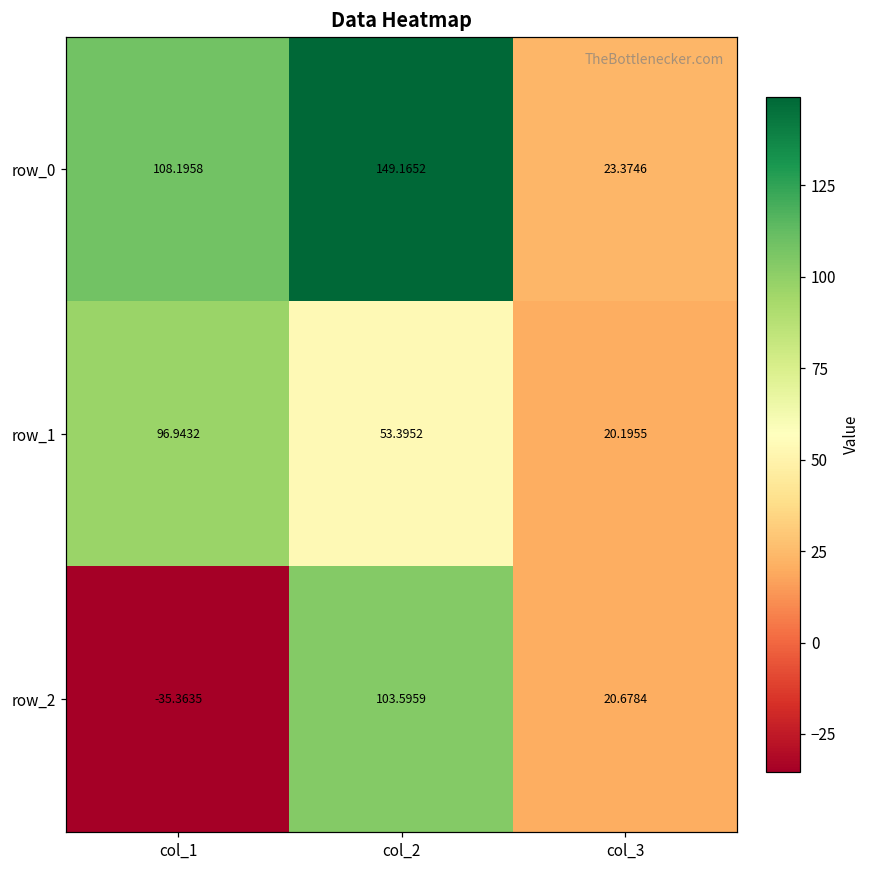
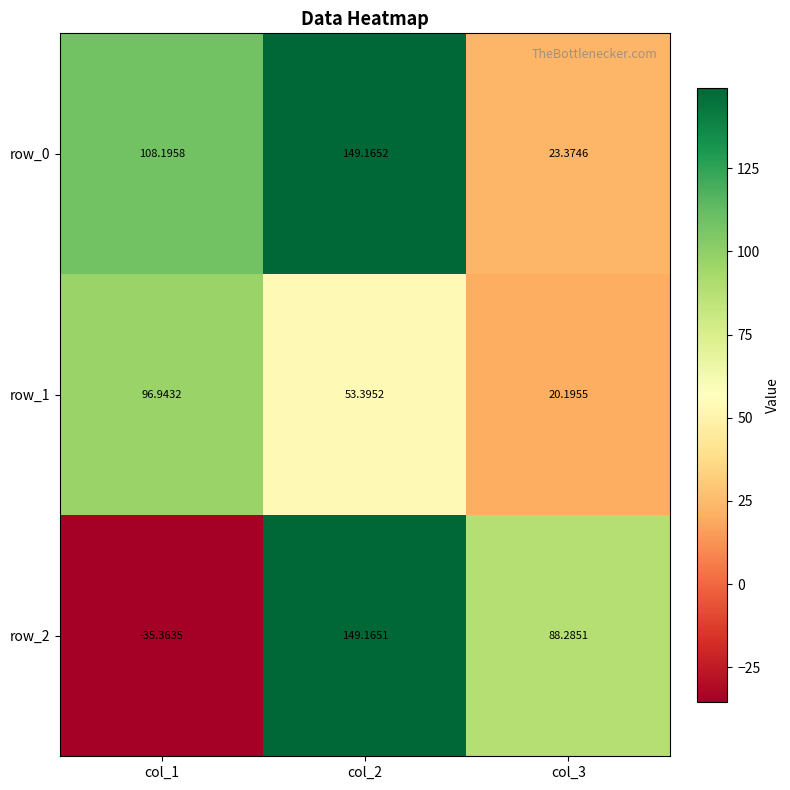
  {
    "row_0": {
      "col_1": 108.1958,
      "col_2": 149.1652
    },
    "row_1": {
      "col_1": 96.9432,
      "col_2": 53.3952,
      "col_3": 20.1955
    },
    "row_2": {
      "col_1": -35.3635,
-     "col_2": 103.5959,
-     "col_3": 20.6784
+     "col_2": 149.1651,
+     "col_3": 88.2851
    }
  }
